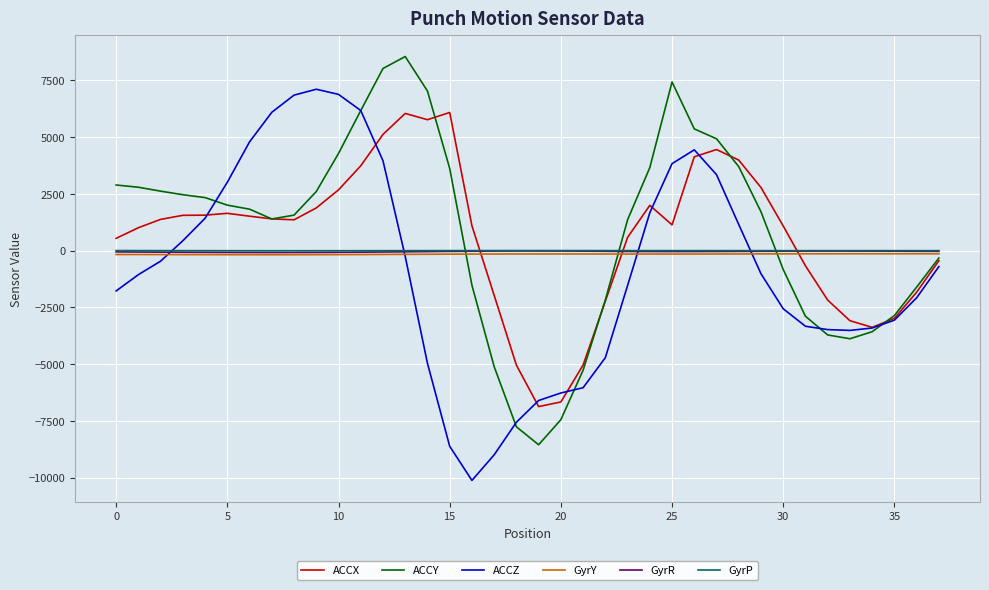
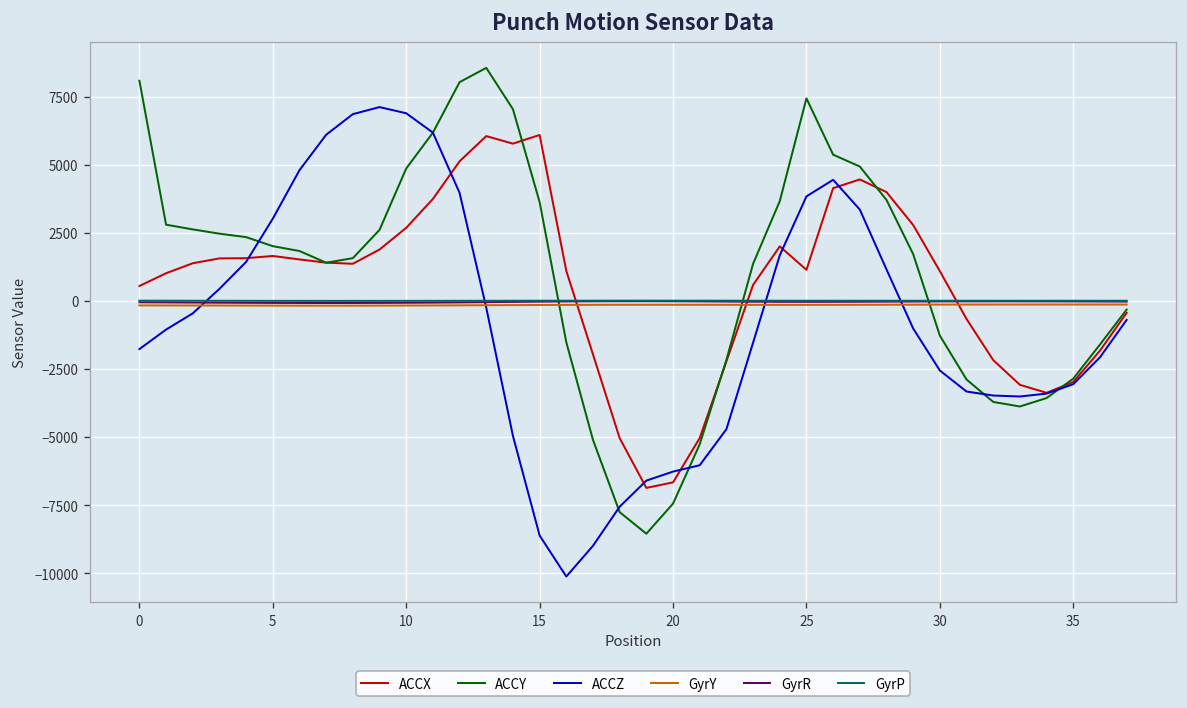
  {
    "ACCX": {
      "0": 500,
      "5": 1600,
      "10": 2700,
      "15": 6100,
      "20": -6700,
      "25": 1100,
      "30": 1100
    },
    "ACCY": {
-     "0": 2900,
+     "0": 8100,
      "5": 2000,
-     "10": 4300,
+     "10": 4900,
      "15": 3600,
      "20": -7400,
      "25": 7400,
-     "30": -800,
+     "30": -1300,
      "35": -2900
    },
    "ACCZ": {
      "0": -1800,
      "5": 3000,
      "10": 6900,
      "15": -8600,
      "20": -6300,
      "25": 3800,
      "30": -2600
    },
    "GyrY": {
      "0": -200,
      "15": -200,
      "20": -100,
      "30": -100,
      "35": -100
    }
  }
